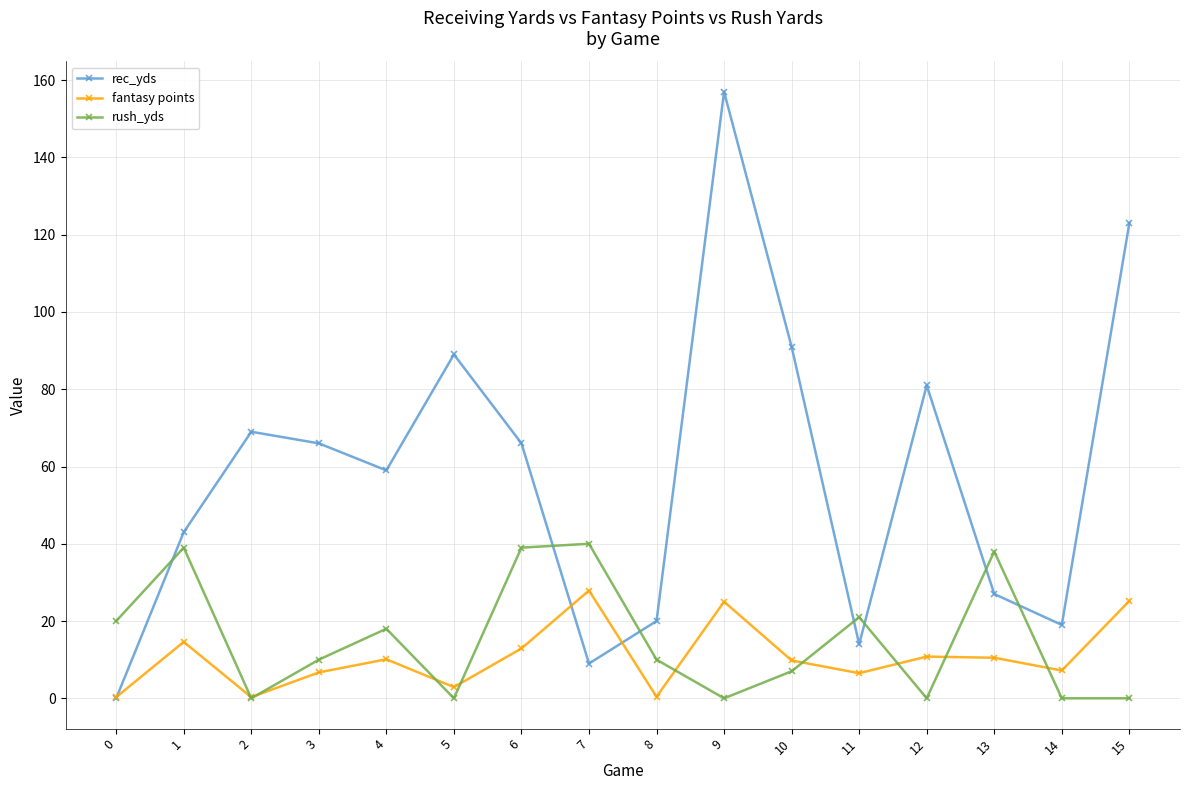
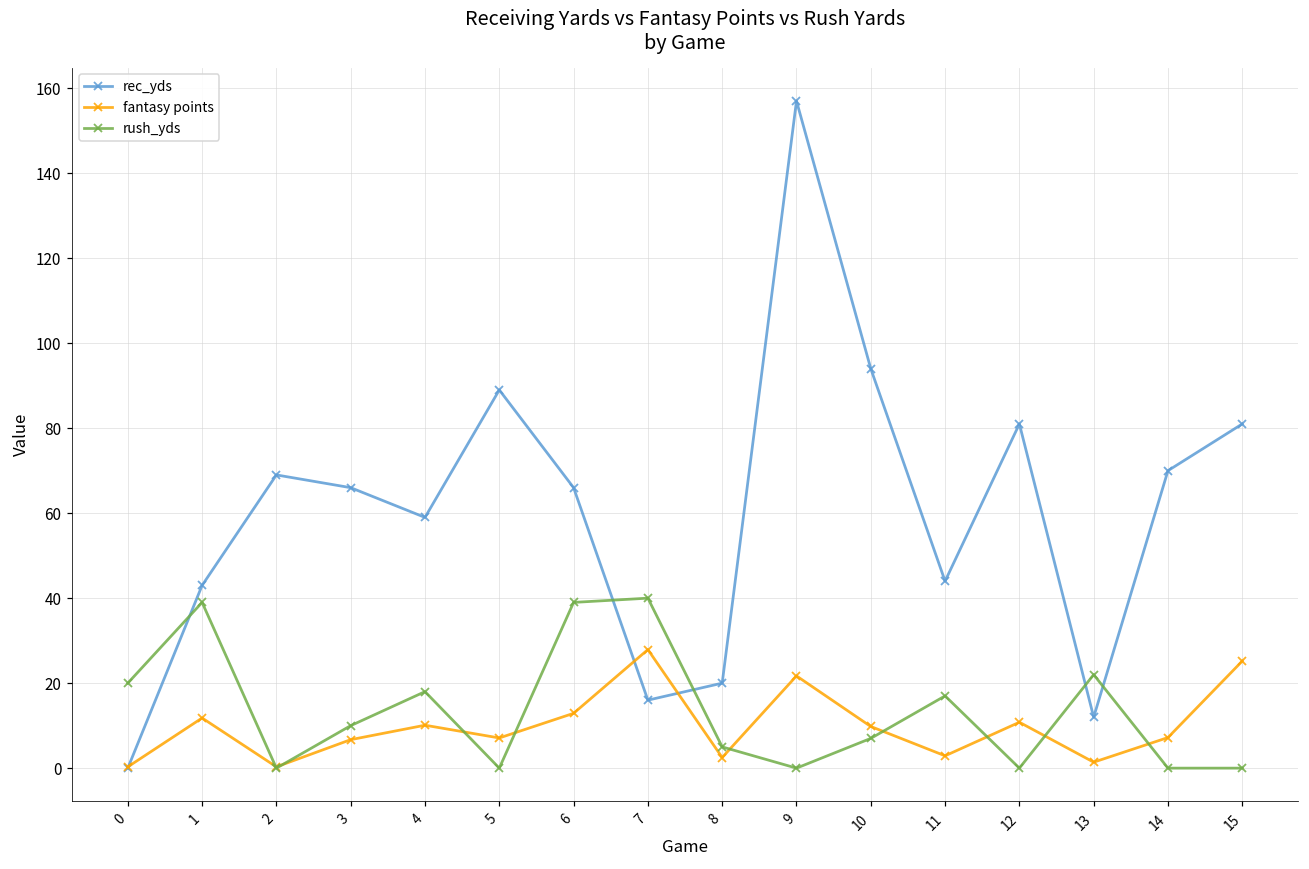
  {
    "rec_yds": {
      "1": 43,
      "2": 69,
      "3": 66,
      "4": 59,
      "5": 89,
      "6": 66,
-     "7": 9,
+     "7": 16,
      "8": 20,
      "9": 157,
-     "10": 91,
-     "11": 14,
+     "10": 94,
+     "11": 44,
      "12": 81,
-     "13": 27,
-     "14": 19,
-     "15": 123
+     "13": 12,
+     "14": 70,
+     "15": 81
    },
    "fantasy points": {
-     "1": 15,
+     "1": 12,
      "3": 7,
      "4": 10,
-     "5": 3,
+     "5": 7,
      "6": 13,
      "7": 28,
-     "8": 0,
-     "9": 25,
+     "8": 3,
+     "9": 22,
      "10": 10,
-     "11": 7,
+     "11": 3,
      "12": 11,
-     "13": 11,
+     "13": 1,
      "14": 7,
      "15": 25
    },
    "rush_yds": {
      "0": 20,
      "1": 39,
      "3": 10,
      "4": 18,
      "5": 0,
      "6": 39,
      "7": 40,
-     "8": 10,
+     "8": 5,
      "9": 0,
      "10": 7,
-     "11": 21,
+     "11": 17,
      "12": 0,
-     "13": 38,
+     "13": 22,
      "14": 0,
      "15": 0
    }
  }
